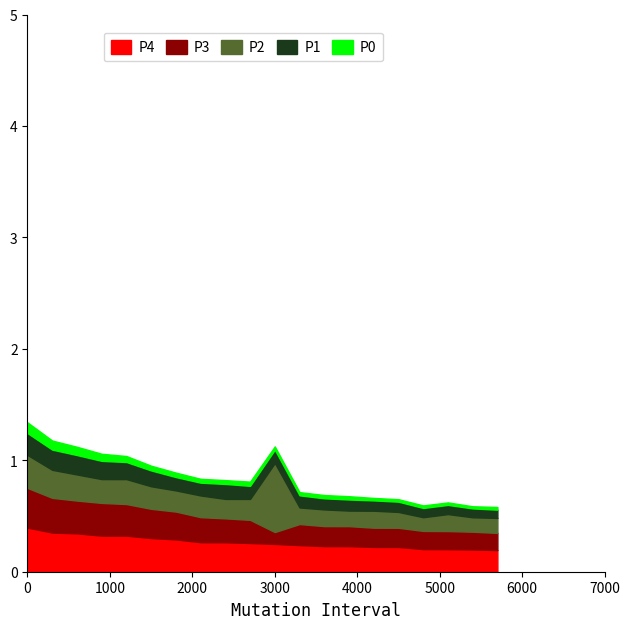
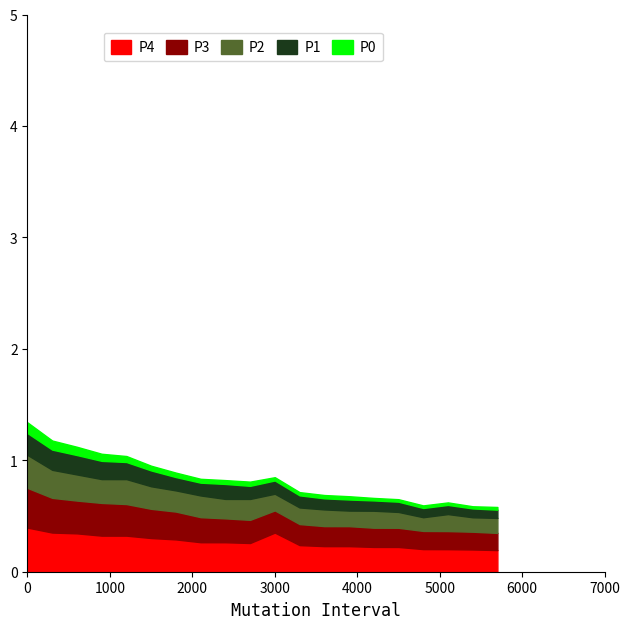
  {
    "P4": {
-     "3000": 0.25
+     "3000": 0.35
    },
    "P3": {
-     "3000": 0.11
+     "3000": 0.20
    },
    "P2": {
-     "3000": 0.62
+     "3000": 0.15
    },
    "P0": {
      "0": 0.10,
      "3000": 0.03
    }
  }
